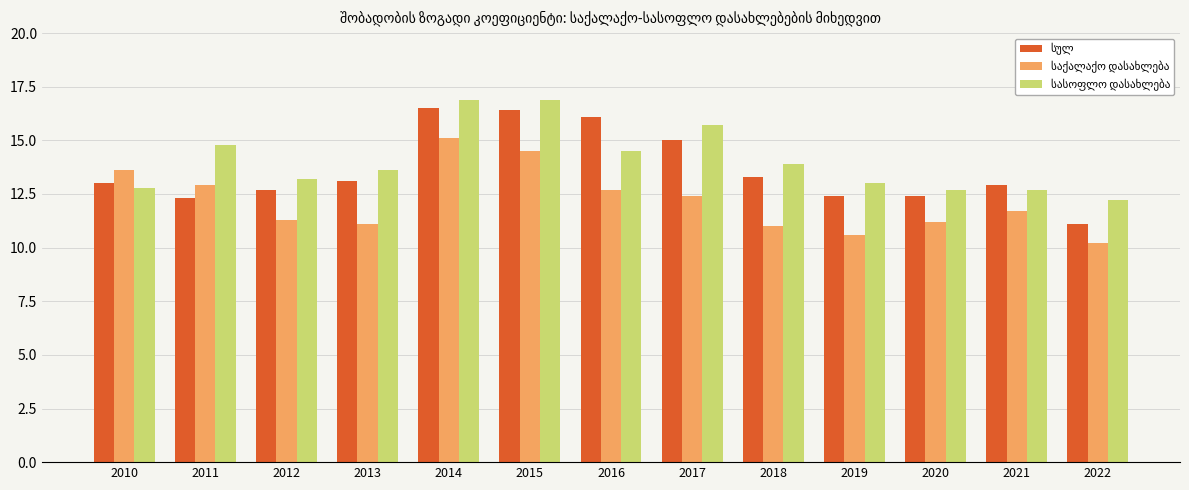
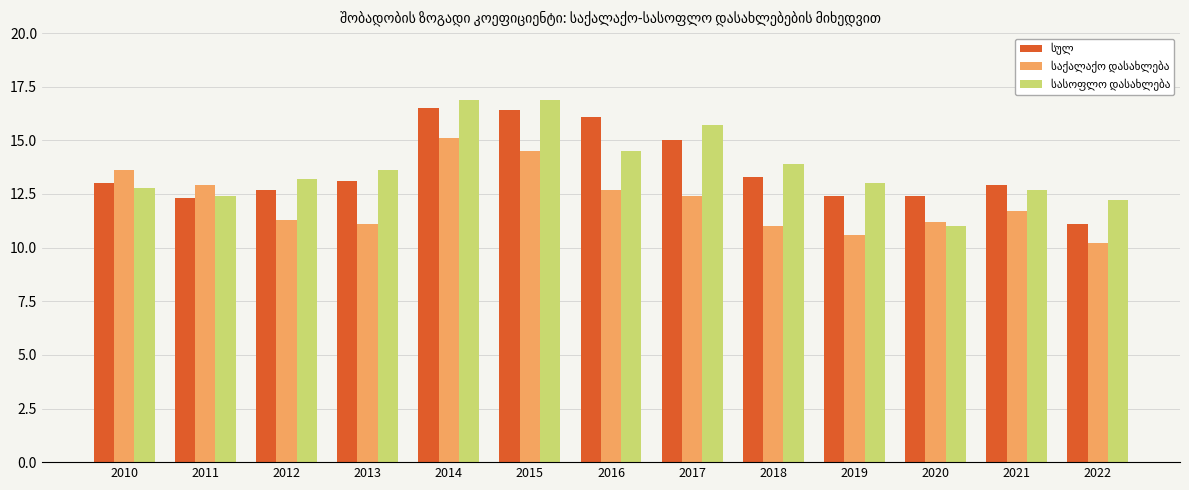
  {
    "სულ": {
      "2010": 13.0,
      "2011": 12.3,
      "2012": 12.7,
      "2013": 13.1,
      "2014": 16.5,
      "2015": 16.4,
      "2016": 16.1,
      "2017": 15.0,
      "2018": 13.3,
      "2019": 12.4,
      "2020": 12.4,
      "2021": 12.9,
      "2022": 11.1
    },
    "საქალაქო დასახლება": {
      "2010": 13.6,
      "2011": 12.9,
      "2012": 11.3,
      "2013": 11.1,
      "2014": 15.1,
      "2015": 14.5,
      "2016": 12.7,
      "2017": 12.4,
      "2018": 11.0,
      "2019": 10.6,
      "2020": 11.2,
      "2021": 11.7,
      "2022": 10.2
    },
    "სასოფლო დასახლება": {
      "2010": 12.8,
-     "2011": 14.8,
+     "2011": 12.4,
      "2012": 13.2,
      "2013": 13.6,
      "2014": 16.9,
      "2015": 16.9,
      "2016": 14.5,
      "2017": 15.7,
      "2018": 13.9,
      "2019": 13.0,
-     "2020": 12.7,
+     "2020": 11.0,
      "2021": 12.7,
      "2022": 12.2
    }
  }
